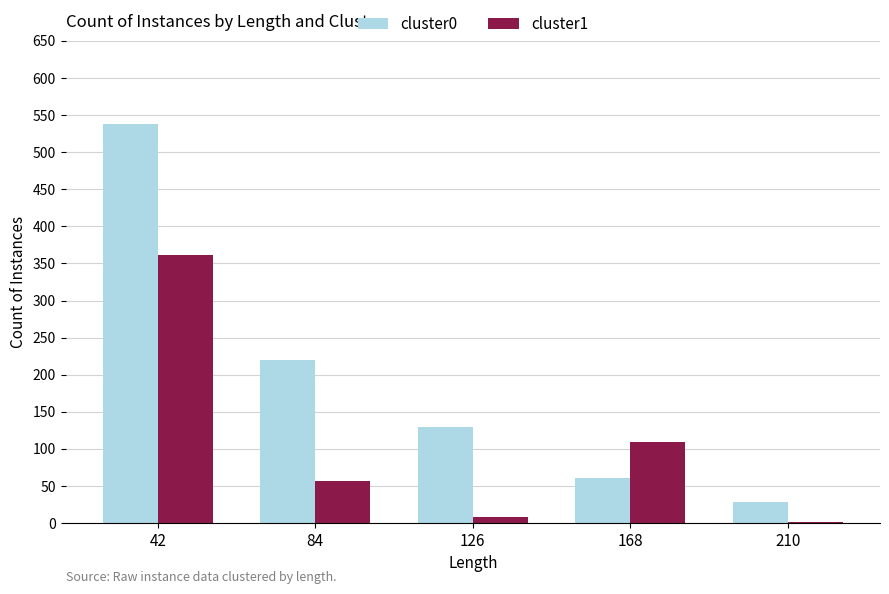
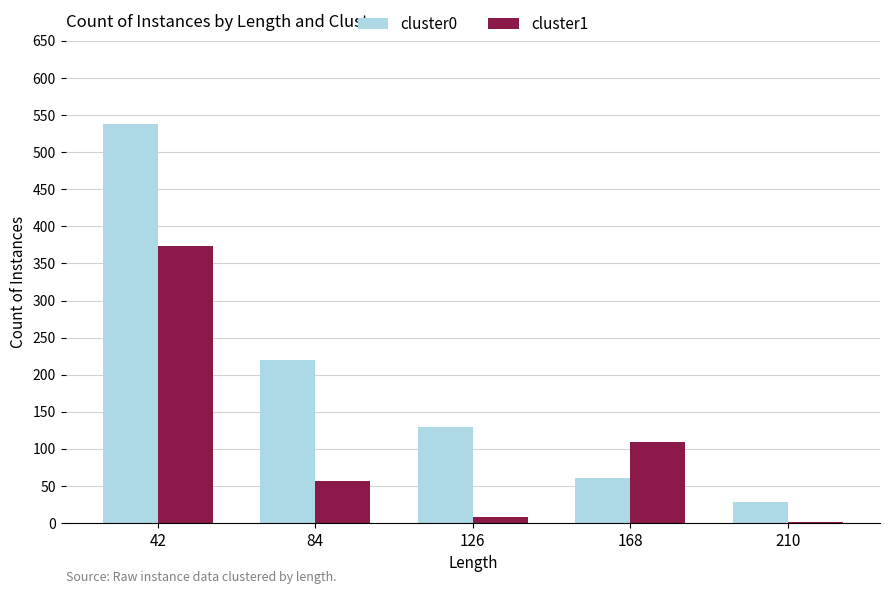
  {
    "cluster0": {
      "42": 540,
      "84": 220,
      "126": 130,
      "168": 60,
      "210": 30
    },
    "cluster1": {
-     "42": 360,
+     "42": 370,
      "84": 60,
      "126": 10,
      "168": 110
    }
  }
